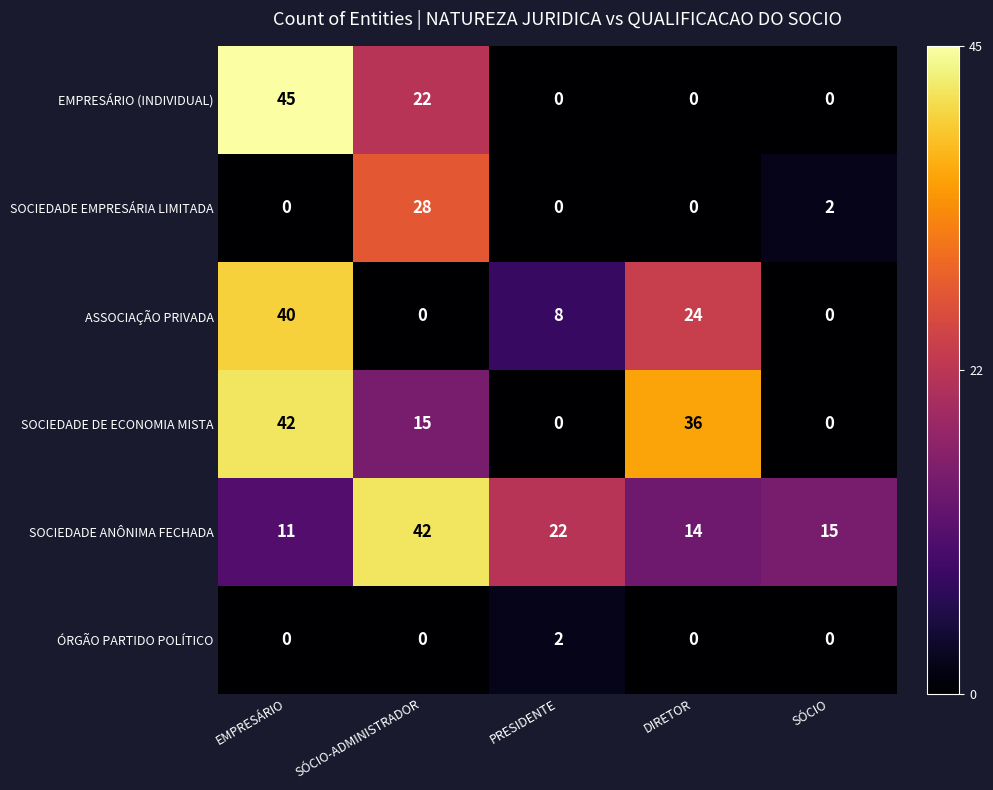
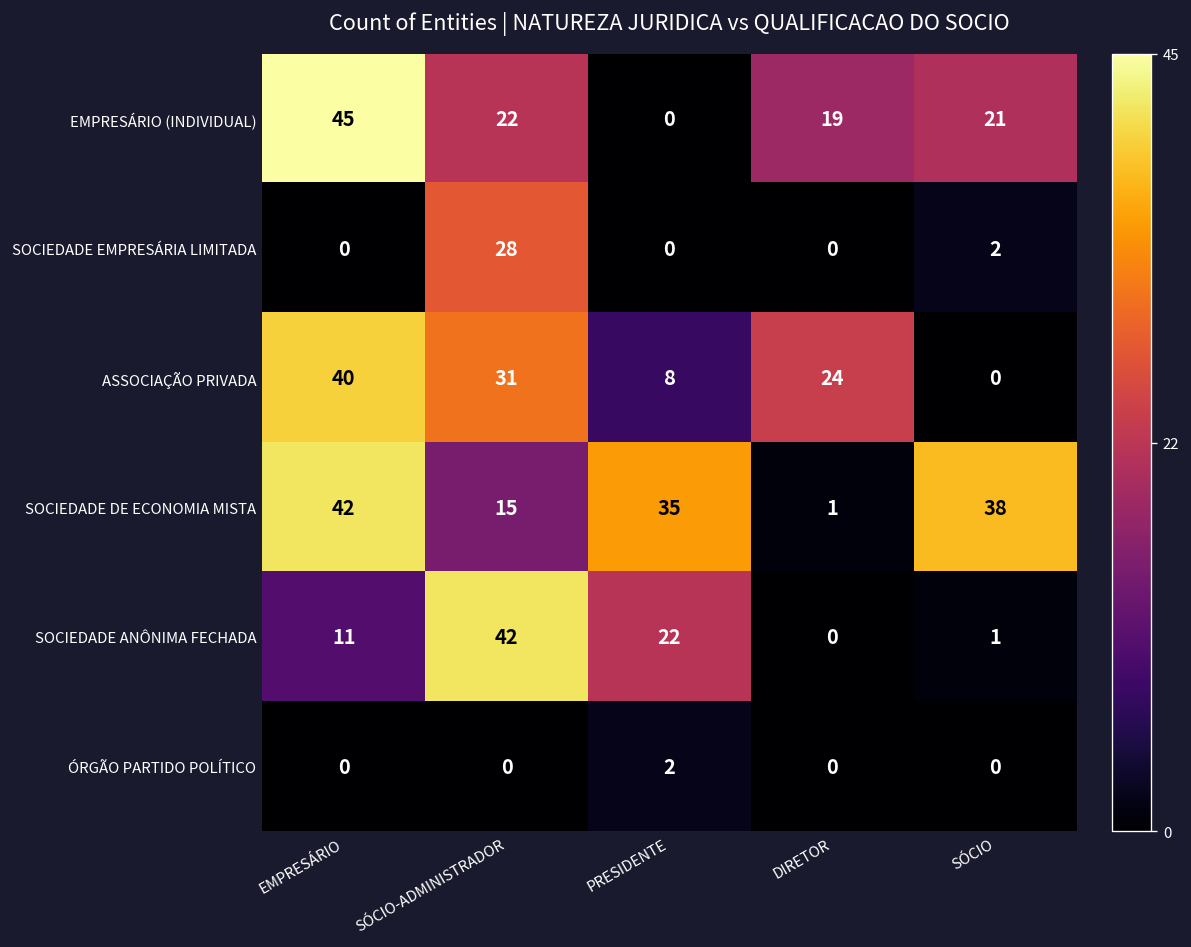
  {
    "EMPRESÁRIO (INDIVIDUAL)": {
      "EMPRESÁRIO": 45,
      "SÓCIO-ADMINISTRADOR": 22,
      "PRESIDENTE": 0,
-     "DIRETOR": 0,
-     "SÓCIO": 0
+     "DIRETOR": 19,
+     "SÓCIO": 21
    },
    "SOCIEDADE EMPRESÁRIA LIMITADA": {
      "EMPRESÁRIO": 0,
      "SÓCIO-ADMINISTRADOR": 28,
      "PRESIDENTE": 0,
      "DIRETOR": 0,
      "SÓCIO": 2
    },
    "ASSOCIAÇÃO PRIVADA": {
      "EMPRESÁRIO": 40,
-     "SÓCIO-ADMINISTRADOR": 0,
+     "SÓCIO-ADMINISTRADOR": 31,
      "PRESIDENTE": 8,
      "DIRETOR": 24,
      "SÓCIO": 0
    },
    "SOCIEDADE DE ECONOMIA MISTA": {
      "EMPRESÁRIO": 42,
      "SÓCIO-ADMINISTRADOR": 15,
-     "PRESIDENTE": 0,
-     "DIRETOR": 36,
-     "SÓCIO": 0
+     "PRESIDENTE": 35,
+     "DIRETOR": 1,
+     "SÓCIO": 38
    },
    "SOCIEDADE ANÔNIMA FECHADA": {
      "EMPRESÁRIO": 11,
      "SÓCIO-ADMINISTRADOR": 42,
      "PRESIDENTE": 22,
-     "DIRETOR": 14,
-     "SÓCIO": 15
+     "DIRETOR": 0,
+     "SÓCIO": 1
    },
    "ÓRGÃO PARTIDO POLÍTICO": {
      "EMPRESÁRIO": 0,
      "SÓCIO-ADMINISTRADOR": 0,
      "PRESIDENTE": 2,
      "DIRETOR": 0,
      "SÓCIO": 0
    }
  }
